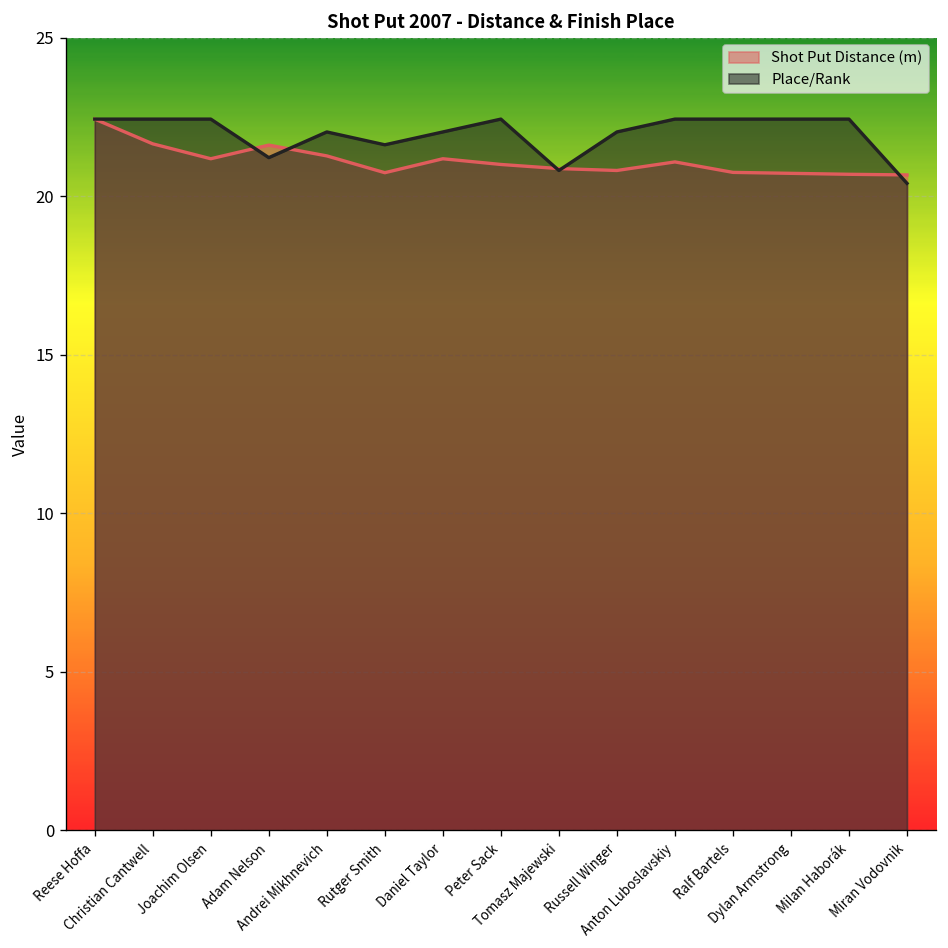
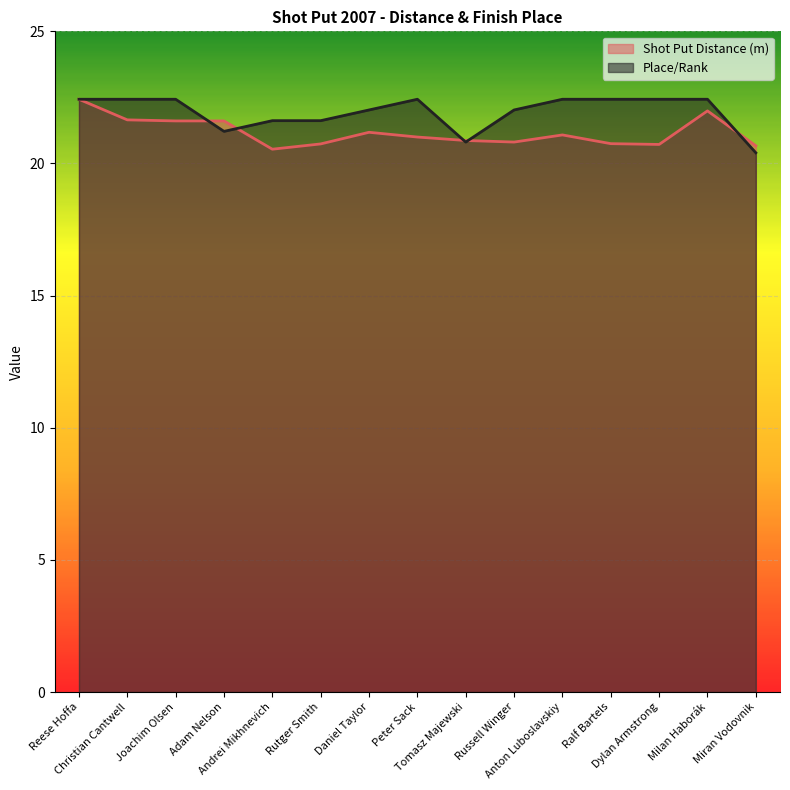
  {
    "Shot Put Distance (m)": {
      "Christian Cantwell": 21.7,
-     "Joachim Olsen": 21.2,
+     "Joachim Olsen": 21.6,
      "Adam Nelson": 21.6,
-     "Andrei Mikhnevich": 21.3,
+     "Andrei Mikhnevich": 20.5,
      "Rutger Smith": 20.7,
      "Daniel Taylor": 21.2,
      "Peter Sack": 21.0,
      "Russell Winger": 20.8,
      "Anton Luboslavskiy": 21.1,
      "Ralf Bartels": 20.8,
      "Dylan Armstrong": 20.7,
-     "Milan Haborák": 20.7,
+     "Milan Haborák": 22.0,
      "Miran Vodovnik": 20.7
    },
    "Place/Rank": {
      "Christian Cantwell": 22.4,
      "Joachim Olsen": 22.4,
      "Adam Nelson": 21.2,
-     "Andrei Mikhnevich": 22.0,
+     "Andrei Mikhnevich": 21.6,
      "Rutger Smith": 21.6,
      "Daniel Taylor": 22.0,
      "Peter Sack": 22.4,
      "Russell Winger": 22.0,
      "Anton Luboslavskiy": 22.4,
      "Ralf Bartels": 22.4,
      "Dylan Armstrong": 22.4,
      "Milan Haborák": 22.4,
      "Miran Vodovnik": 20.4
    }
  }
